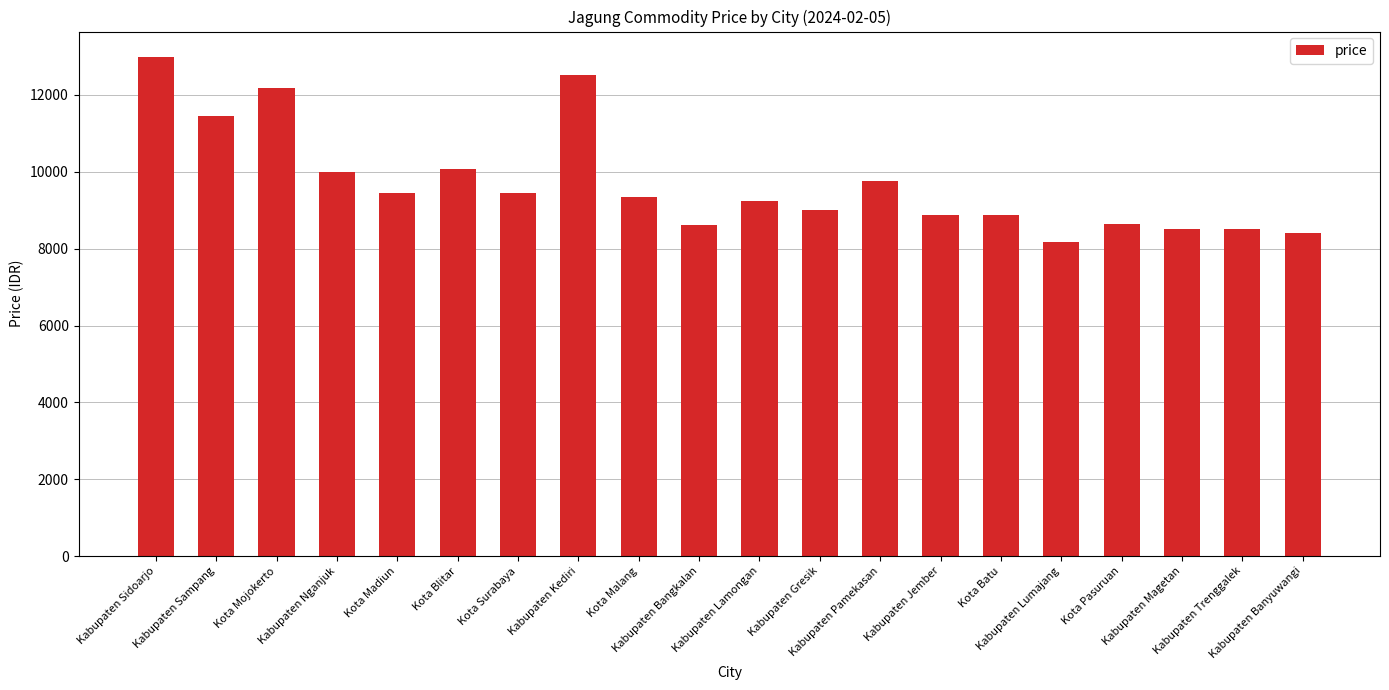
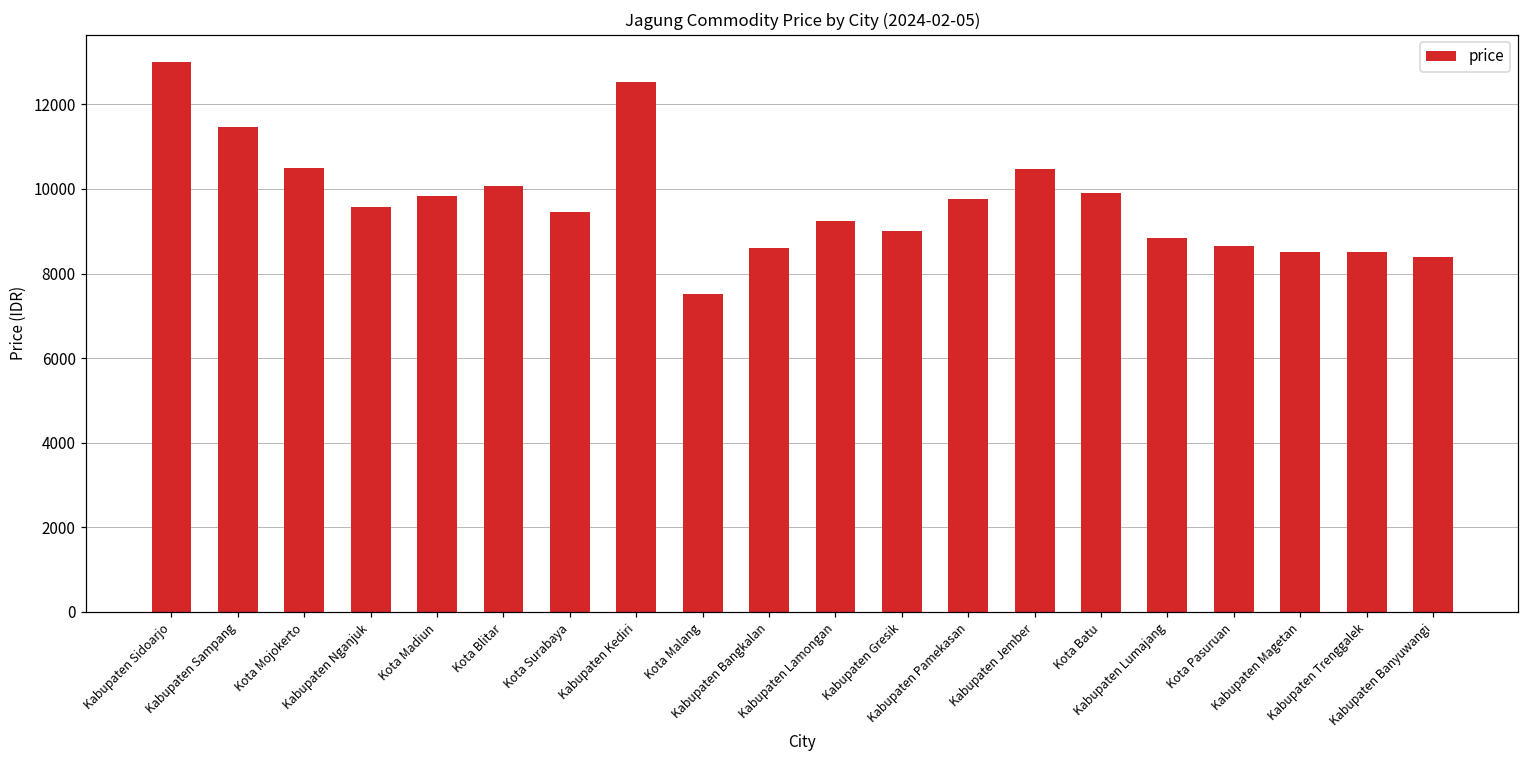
  {
    "Kabupaten Sidoarjo": 13000,
    "Kabupaten Sampang": 11500,
-   "Kota Mojokerto": 12200,
-   "Kabupaten Nganjuk": 10000,
-   "Kota Madiun": 9500,
+   "Kota Mojokerto": 10500,
+   "Kabupaten Nganjuk": 9600,
+   "Kota Madiun": 9800,
    "Kota Blitar": 10100,
    "Kota Surabaya": 9500,
    "Kabupaten Kediri": 12500,
-   "Kota Malang": 9300,
+   "Kota Malang": 7500,
    "Kabupaten Bangkalan": 8600,
    "Kabupaten Lamongan": 9300,
    "Kabupaten Gresik": 9000,
    "Kabupaten Pamekasan": 9800,
-   "Kabupaten Jember": 8900,
-   "Kota Batu": 8900,
-   "Kabupaten Lumajang": 8200,
+   "Kabupaten Jember": 10500,
+   "Kota Batu": 9900,
+   "Kabupaten Lumajang": 8800,
    "Kota Pasuruan": 8700,
    "Kabupaten Magetan": 8500,
    "Kabupaten Trenggalek": 8500,
    "Kabupaten Banyuwangi": 8400
  }
